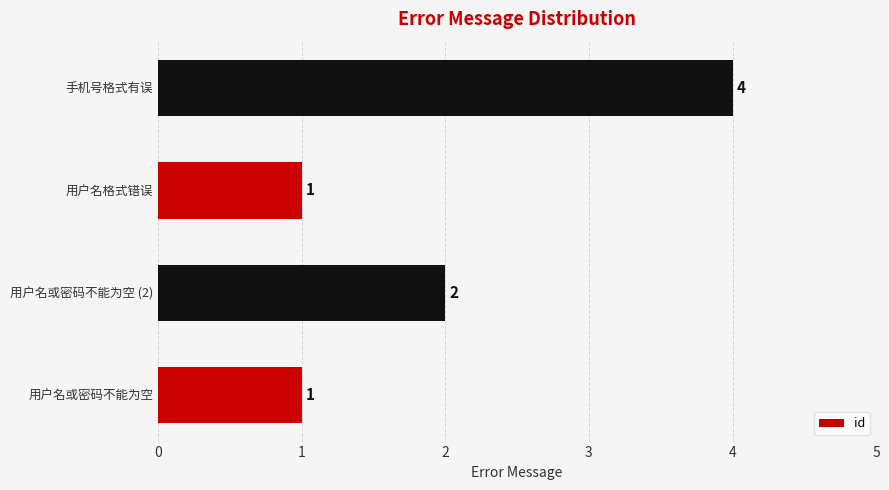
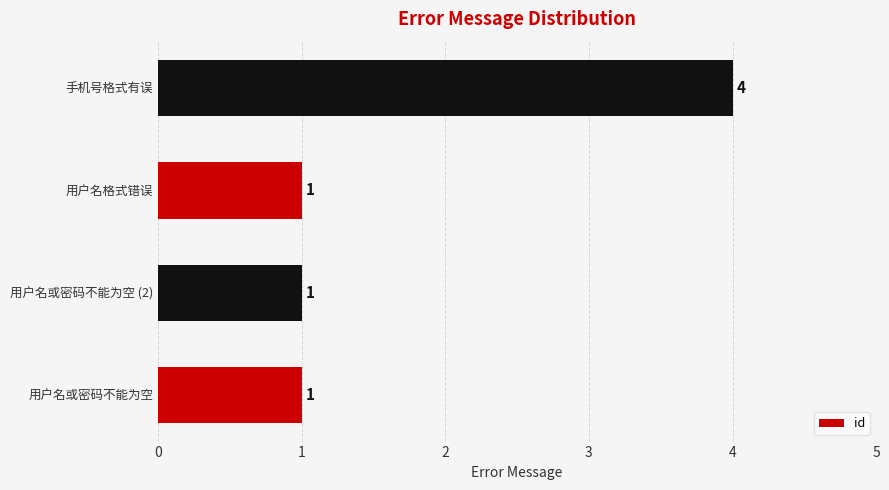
  {
    "手机号格式有误": 4,
    "用户名格式错误": 1,
-   "用户名或密码不能为空 (2)": 2,
+   "用户名或密码不能为空 (2)": 1,
    "用户名或密码不能为空": 1
  }
